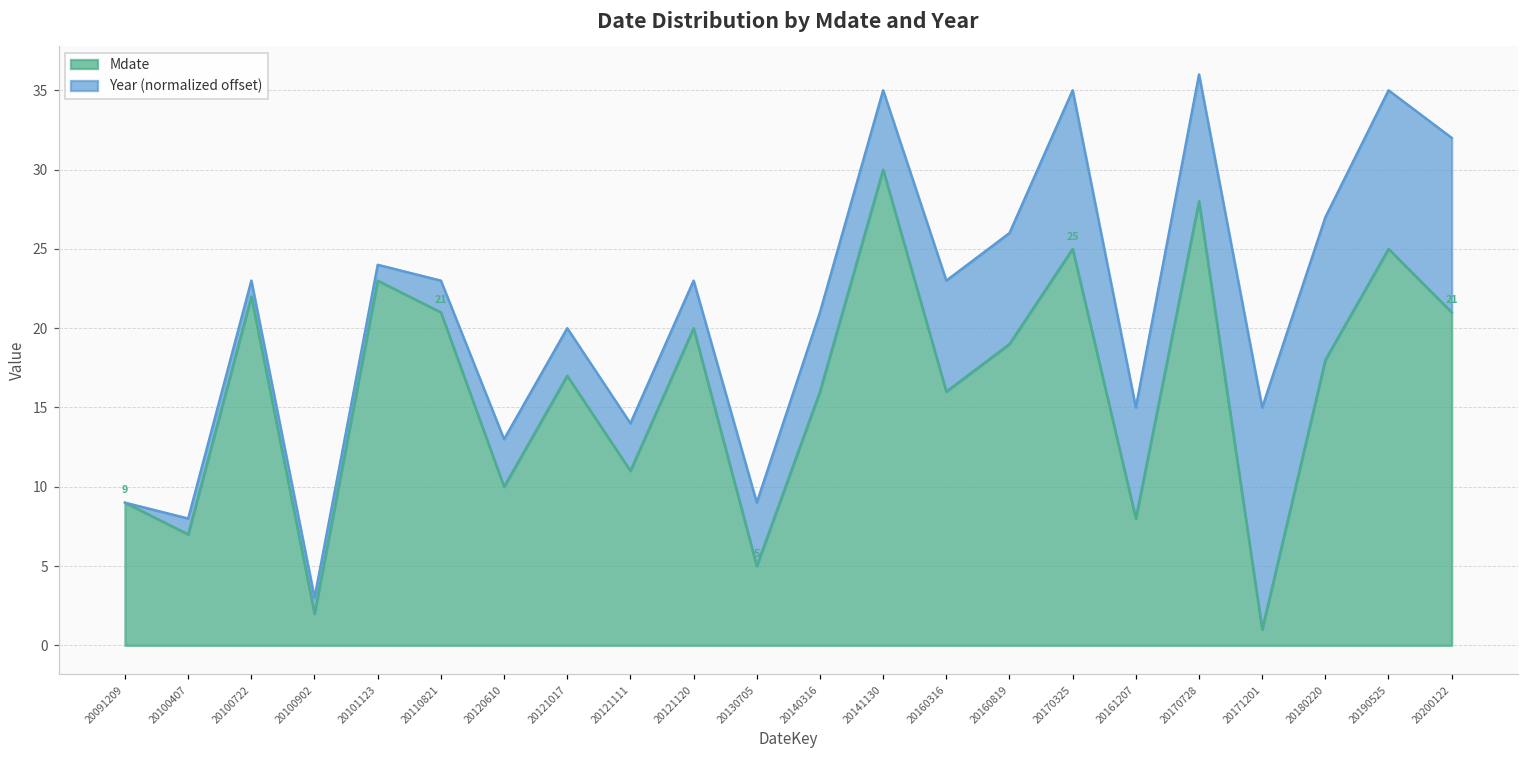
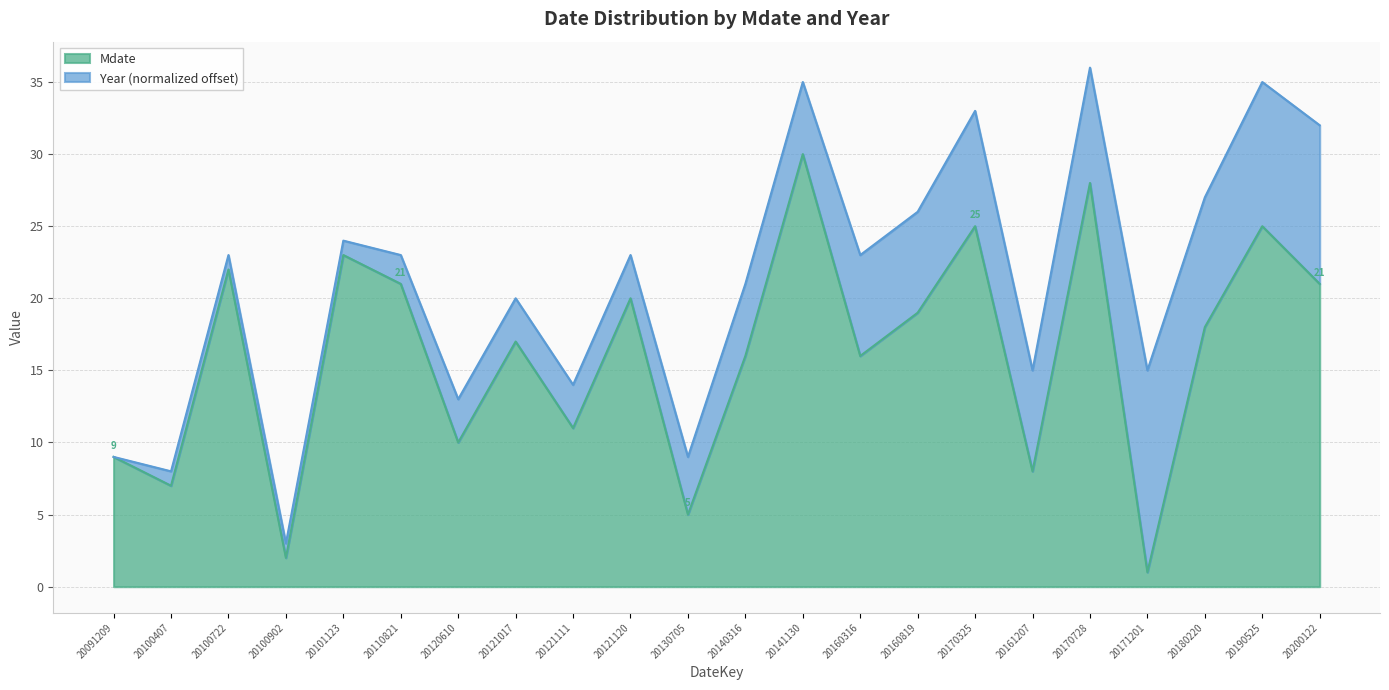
  {
    "Mdate": {
      "20110821": 21,
      "20170325": 25,
      "20200122": 21
    },
    "Year (normalized offset)": {
      "20100407": 1.0,
      "20100722": 1.0,
      "20100902": 1.0,
      "20101123": 1.0,
      "20110821": 2.0,
      "20120610": 3.0,
      "20121017": 3.0,
      "20121111": 3.0,
      "20121120": 3.0,
      "20130705": 4.0,
      "20140316": 5.0,
      "20141130": 5.0,
      "20160316": 7.0,
      "20160819": 7.0,
-     "20170325": 10.0,
+     "20170325": 8.0,
      "20161207": 7.0,
      "20170728": 8.0,
      "20171201": 14.0,
      "20180220": 9.0,
      "20190525": 10.0,
      "20200122": 11.0
    }
  }
